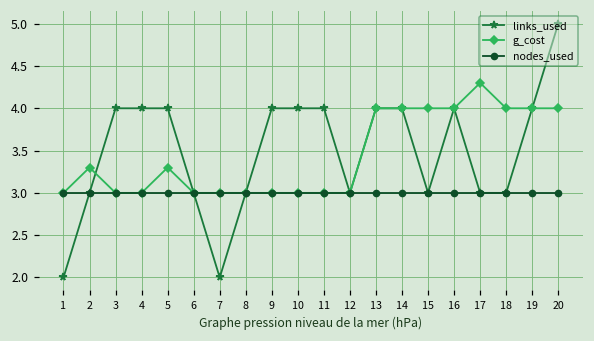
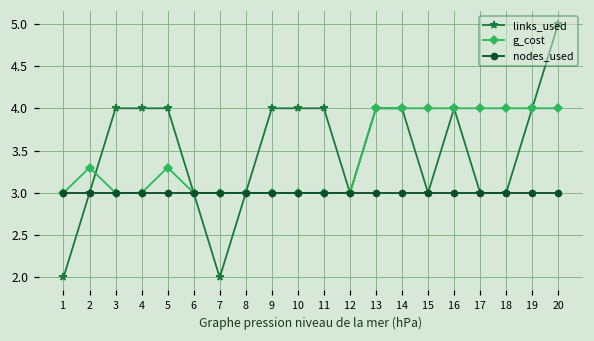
  {
    "g_cost": {
      "2": 3.3,
      "5": 3.3,
      "15": 4.0,
-     "17": 4.3,
+     "17": 4.0,
      "18": 4.0,
      "20": 4.0
    }
  }
